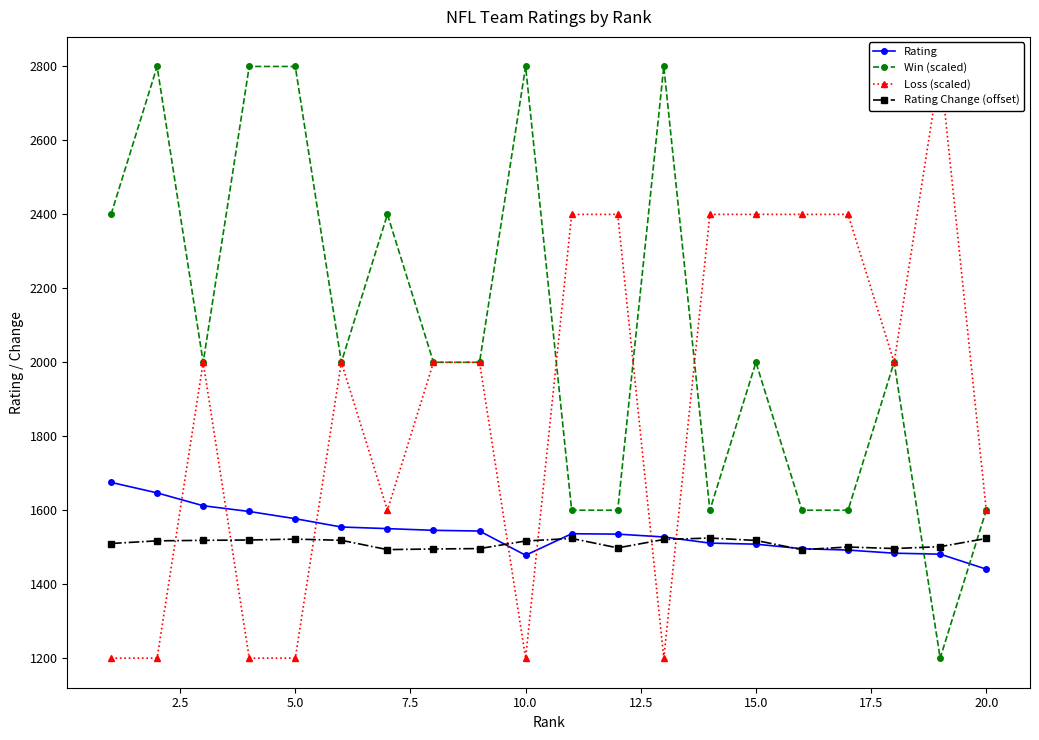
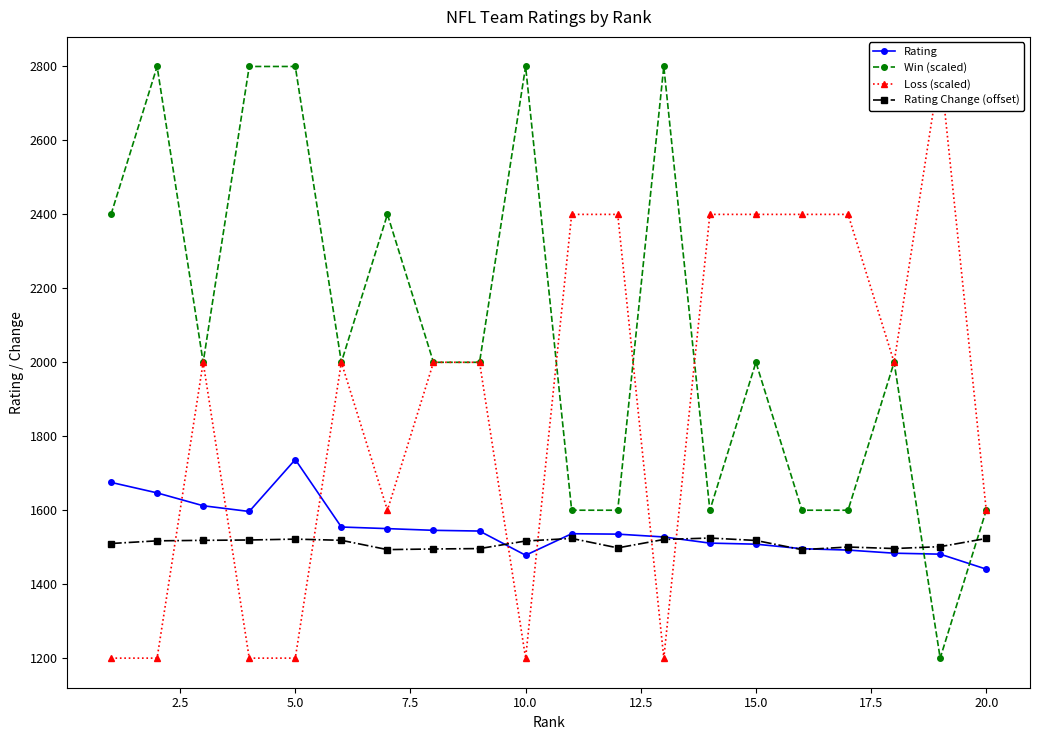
  {
    "Rating": {
-     "5.0": 1580,
+     "5.0": 1740,
      "10.0": 1480,
      "15.0": 1510,
      "20.0": 1440
    },
    "Win (scaled)": {
      "5.0": 2800,
      "10.0": 2800,
      "15.0": 2000
    },
    "Loss (scaled)": {
      "5.0": 1200,
      "10.0": 1200,
      "15.0": 2400
    },
    "Rating Change (offset)": {
      "5.0": 1520,
      "10.0": 1520,
      "15.0": 1520,
      "20.0": 1520
    }
  }
